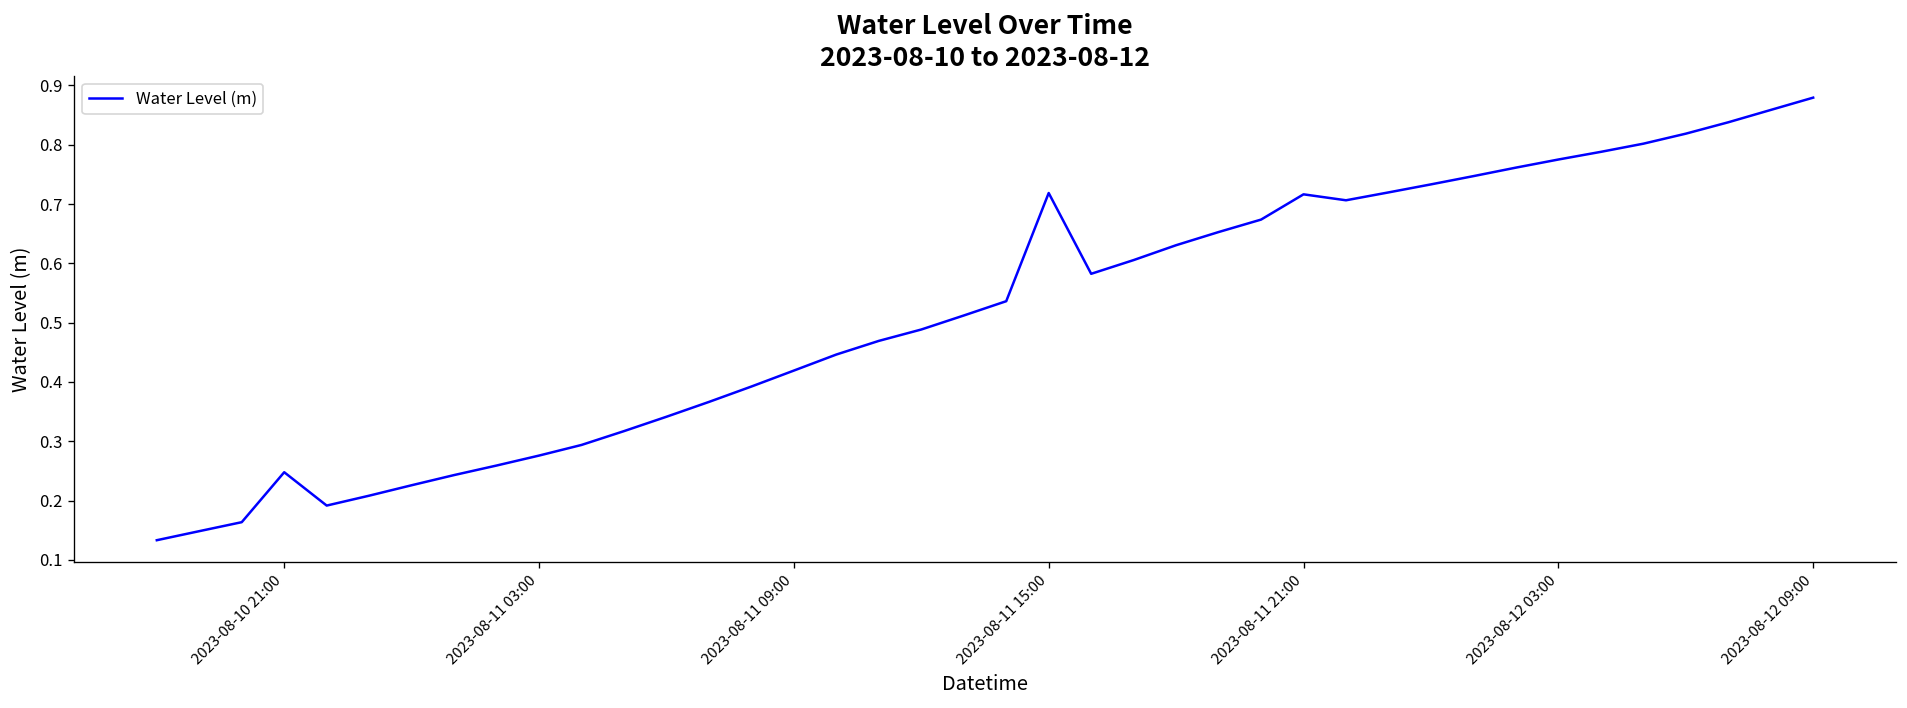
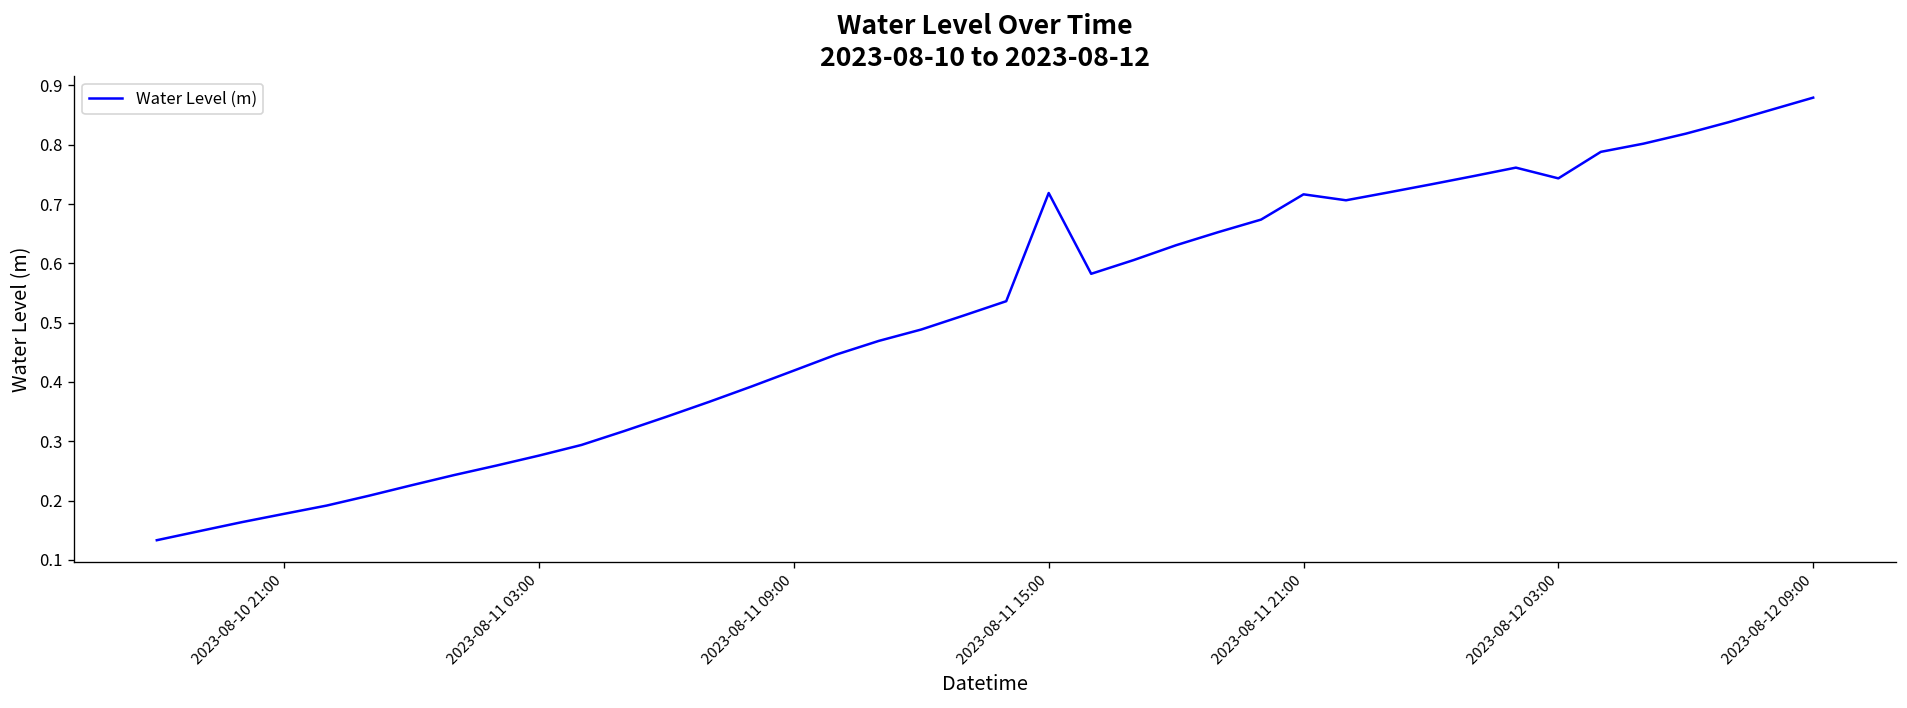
  {
-   "2023-08-10 21:00": 0.25,
+   "2023-08-10 21:00": 0.18,
    "2023-08-11 03:00": 0.28,
    "2023-08-11 09:00": 0.42,
    "2023-08-11 15:00": 0.72,
    "2023-08-11 21:00": 0.72,
-   "2023-08-12 03:00": 0.78,
+   "2023-08-12 03:00": 0.74,
    "2023-08-12 09:00": 0.88
  }
